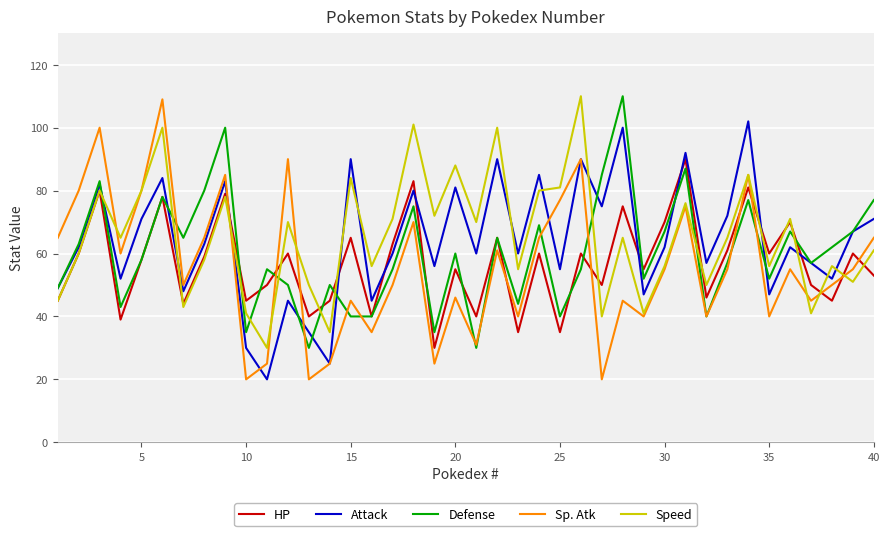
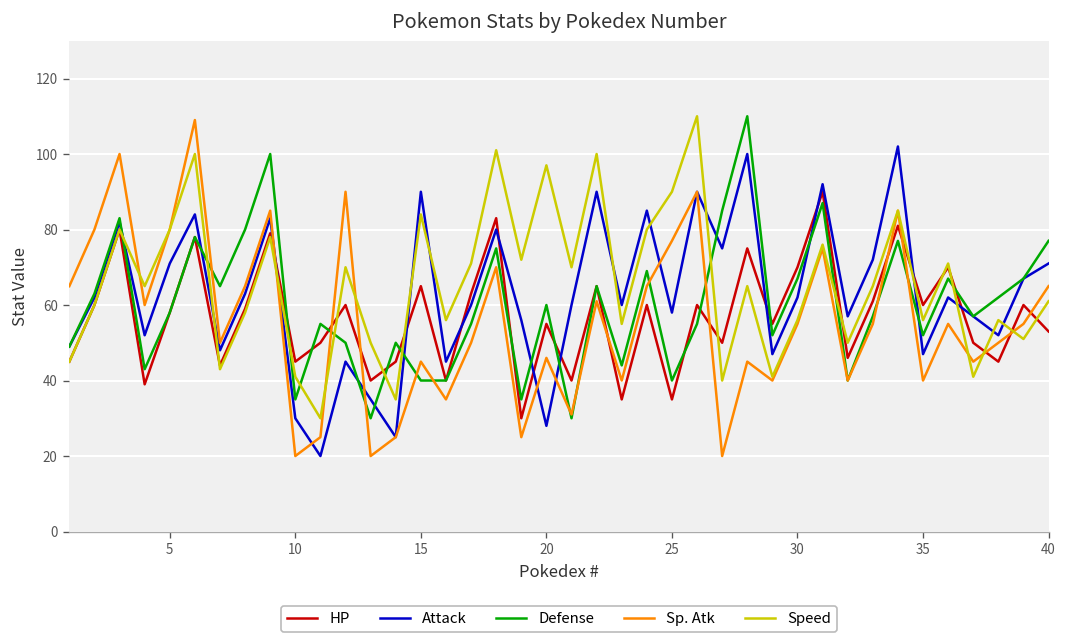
  {
    "HP": {
      "10": 45,
      "15": 65,
      "20": 55,
      "25": 35,
      "30": 70,
      "35": 60,
      "40": 53
    },
    "Attack": {
      "5": 71,
      "10": 30,
      "15": 90,
-     "20": 81,
-     "25": 55,
+     "20": 28,
+     "25": 58,
      "30": 62,
      "35": 47,
      "40": 71
    },
    "Defense": {
      "10": 35,
      "15": 40,
      "20": 60,
      "25": 40,
      "30": 67,
      "35": 52,
      "40": 77
    },
    "Sp. Atk": {
      "10": 20,
      "15": 45,
      "20": 46,
      "25": 77,
      "30": 55,
      "35": 40,
      "40": 65
    },
    "Speed": {
      "10": 41,
      "15": 84,
-     "20": 88,
-     "25": 81,
+     "20": 97,
+     "25": 90,
      "30": 56,
      "35": 56,
      "40": 61
    }
  }
